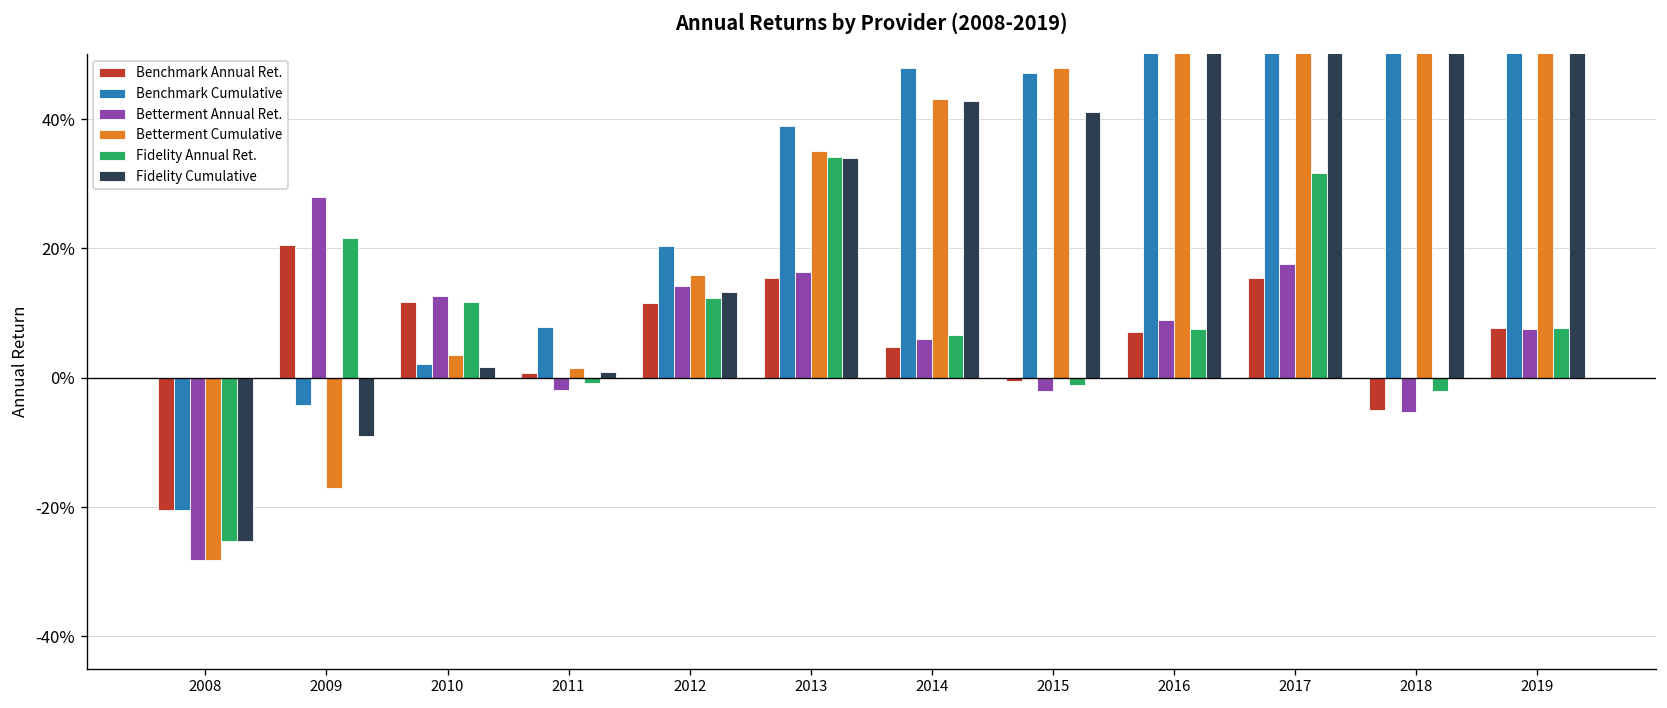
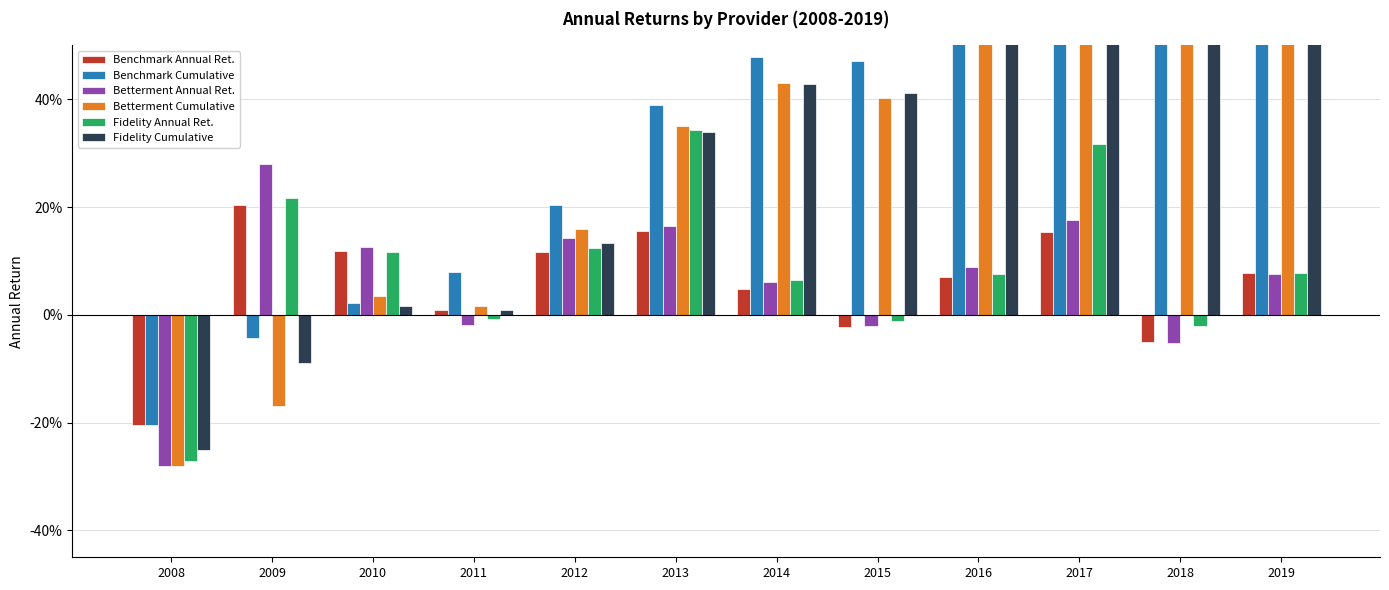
  {
    "Benchmark Annual Ret.": {
      "2008": "-20%",
      "2009": "20%",
      "2010": "12%",
      "2011": "1%",
      "2012": "12%",
      "2013": "15%",
      "2014": "5%",
-     "2015": "0%",
+     "2015": "-2%",
      "2016": "7%",
      "2017": "15%",
      "2018": "-5%",
      "2019": "8%"
    },
    "Benchmark Cumulative": {
      "2008": "-20%",
      "2009": "-4%",
      "2010": "2%",
      "2011": "8%",
      "2012": "20%",
      "2013": "39%",
      "2014": "48%",
      "2015": "47%"
    },
    "Betterment Annual Ret.": {
      "2008": "-28%",
      "2009": "28%",
      "2010": "13%",
      "2011": "-2%",
      "2012": "14%",
      "2013": "16%",
      "2014": "6%",
      "2015": "-2%",
      "2016": "9%",
      "2017": "18%",
      "2018": "-5%",
      "2019": "7%"
    },
    "Betterment Cumulative": {
      "2008": "-28%",
      "2009": "-17%",
      "2010": "3%",
      "2011": "2%",
      "2012": "16%",
      "2013": "35%",
      "2014": "43%",
-     "2015": "48%"
+     "2015": "40%"
    },
    "Fidelity Annual Ret.": {
-     "2008": "-25%",
+     "2008": "-27%",
      "2009": "22%",
      "2010": "12%",
      "2011": "-1%",
      "2012": "12%",
      "2013": "34%",
      "2014": "7%",
      "2015": "-1%",
      "2016": "8%",
      "2017": "32%",
      "2018": "-2%",
      "2019": "8%"
    },
    "Fidelity Cumulative": {
      "2008": "-25%",
      "2009": "-9%",
      "2010": "2%",
      "2011": "1%",
      "2012": "13%",
      "2013": "34%",
      "2014": "43%",
      "2015": "41%"
    }
  }
